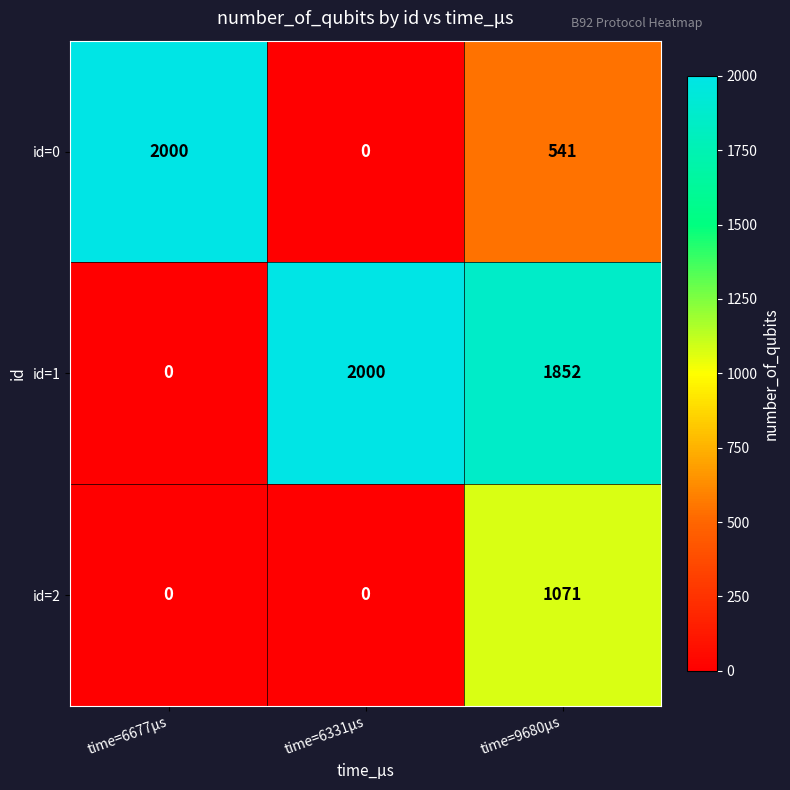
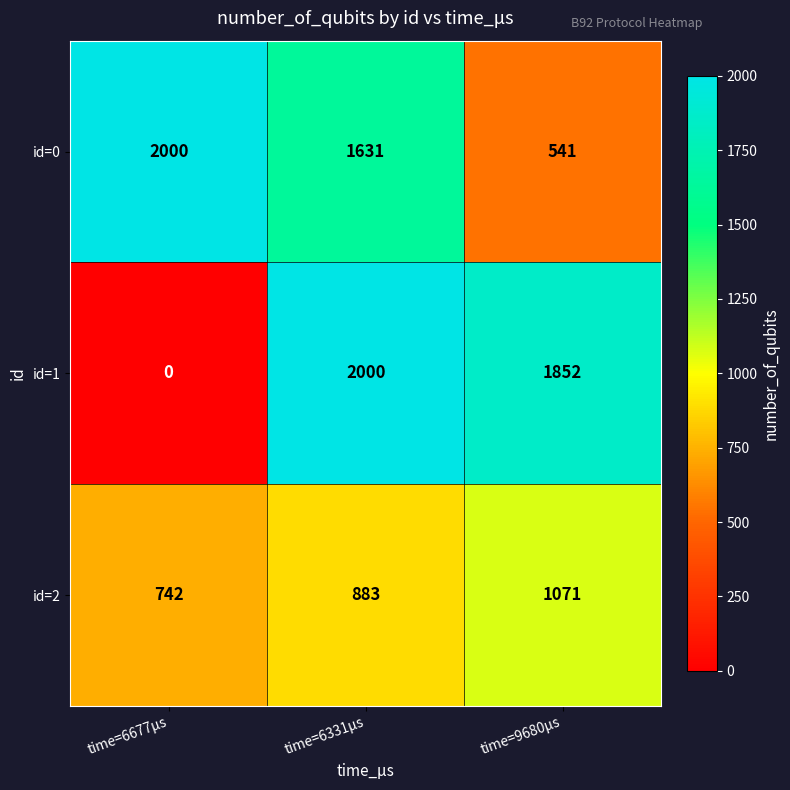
  {
    "id=0": {
      "time=6677μs": 2000,
-     "time=6331μs": 0,
+     "time=6331μs": 1631,
      "time=9680μs": 541
    },
    "id=1": {
      "time=6677μs": 0,
      "time=6331μs": 2000,
      "time=9680μs": 1852
    },
    "id=2": {
-     "time=6677μs": 0,
-     "time=6331μs": 0,
+     "time=6677μs": 742,
+     "time=6331μs": 883,
      "time=9680μs": 1071
    }
  }
